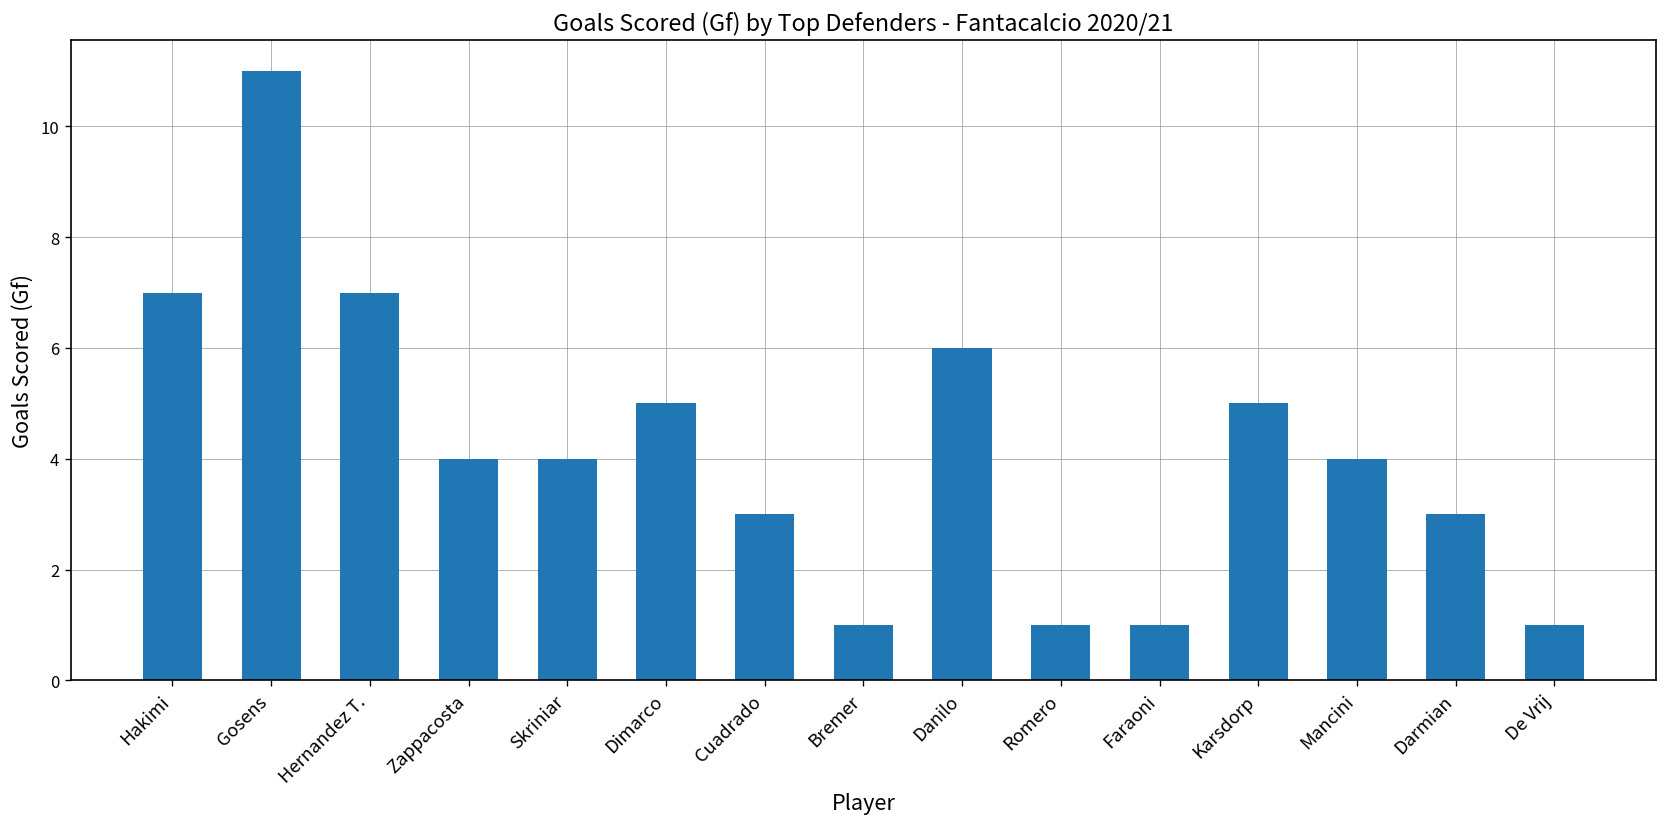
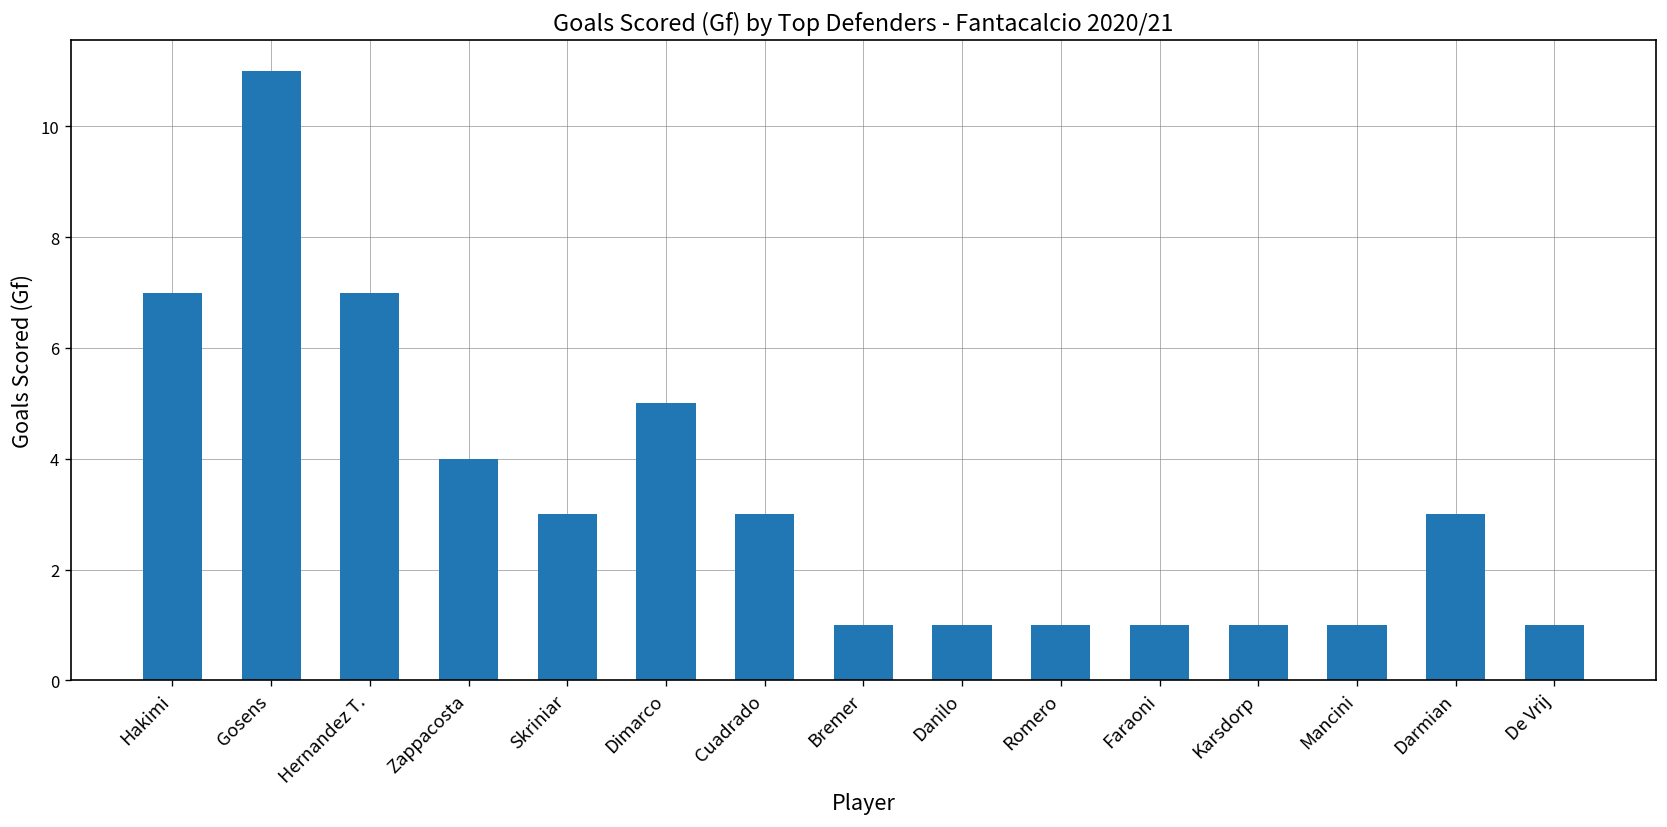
  {
    "Hakimi": 7,
    "Gosens": 11,
    "Hernandez T.": 7,
    "Zappacosta": 4,
-   "Skriniar": 4,
+   "Skriniar": 3,
    "Dimarco": 5,
    "Cuadrado": 3,
    "Bremer": 1,
-   "Danilo": 6,
+   "Danilo": 1,
    "Romero": 1,
    "Faraoni": 1,
-   "Karsdorp": 5,
-   "Mancini": 4,
+   "Karsdorp": 1,
+   "Mancini": 1,
    "Darmian": 3,
    "De Vrij": 1
  }
